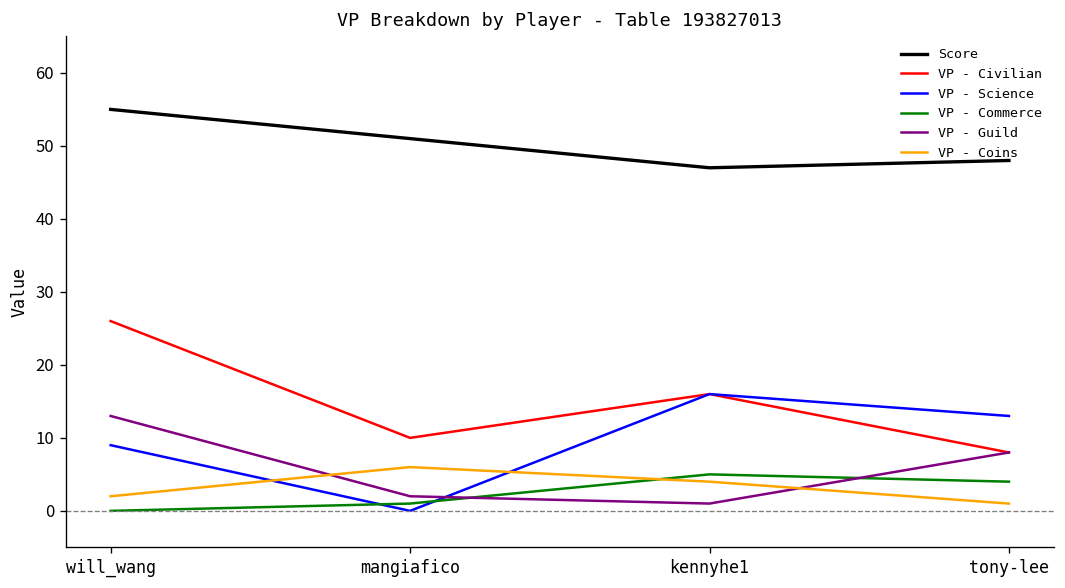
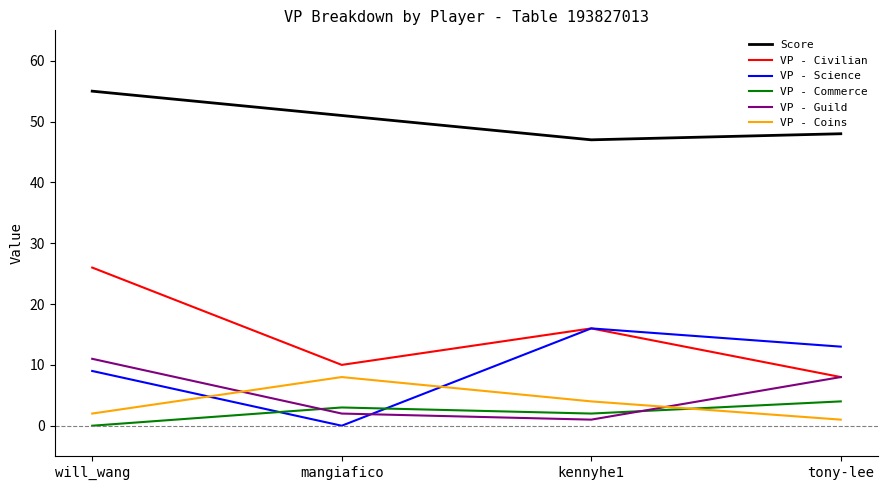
  {
    "Score": {
      "will_wang": 55,
      "mangiafico": 51,
      "kennyhe1": 47,
      "tony-lee": 48
    },
    "VP - Civilian": {
      "will_wang": 26,
      "mangiafico": 10
    },
    "VP - Science": {
      "will_wang": 9,
      "mangiafico": 0,
      "tony-lee": 13
    },
    "VP - Commerce": {
      "will_wang": 0,
-     "mangiafico": 1,
-     "kennyhe1": 5,
+     "mangiafico": 3,
+     "kennyhe1": 2,
      "tony-lee": 4
    },
    "VP - Guild": {
-     "will_wang": 13,
+     "will_wang": 11,
      "mangiafico": 2,
      "kennyhe1": 1
    },
    "VP - Coins": {
      "will_wang": 2,
-     "mangiafico": 6,
+     "mangiafico": 8,
      "kennyhe1": 4,
      "tony-lee": 1
    }
  }
